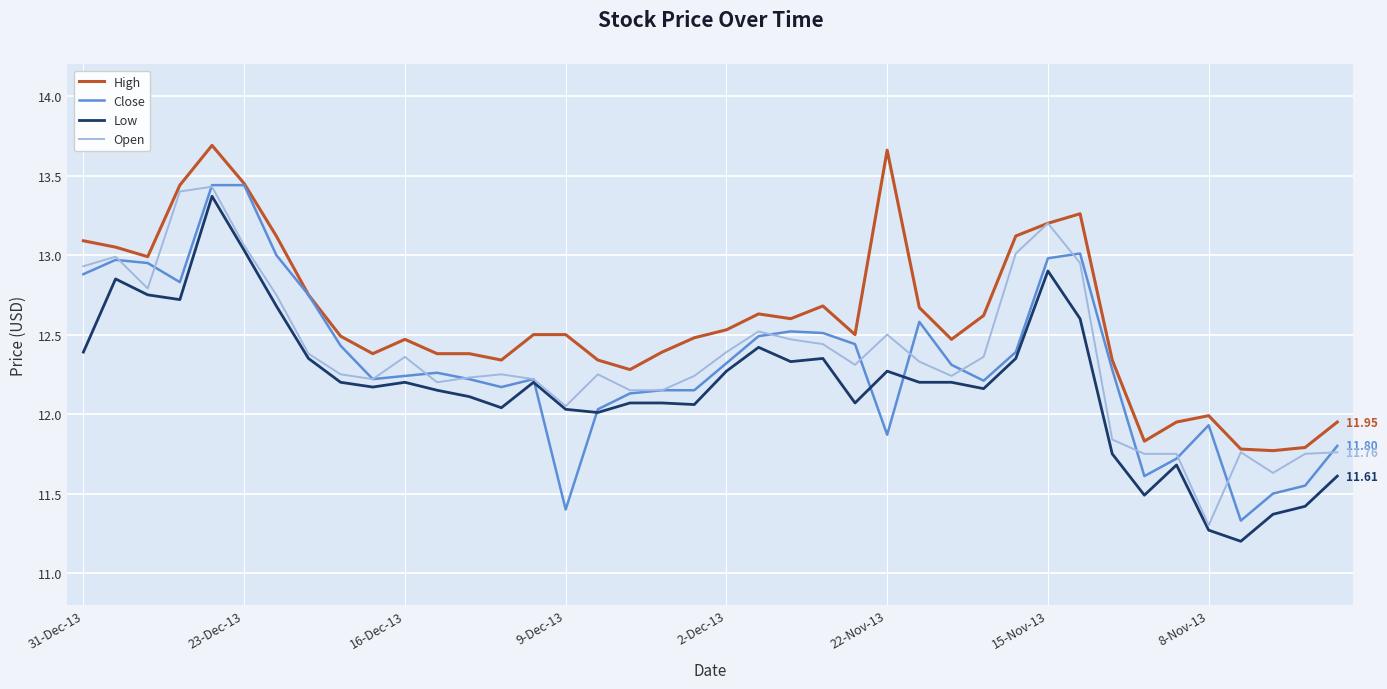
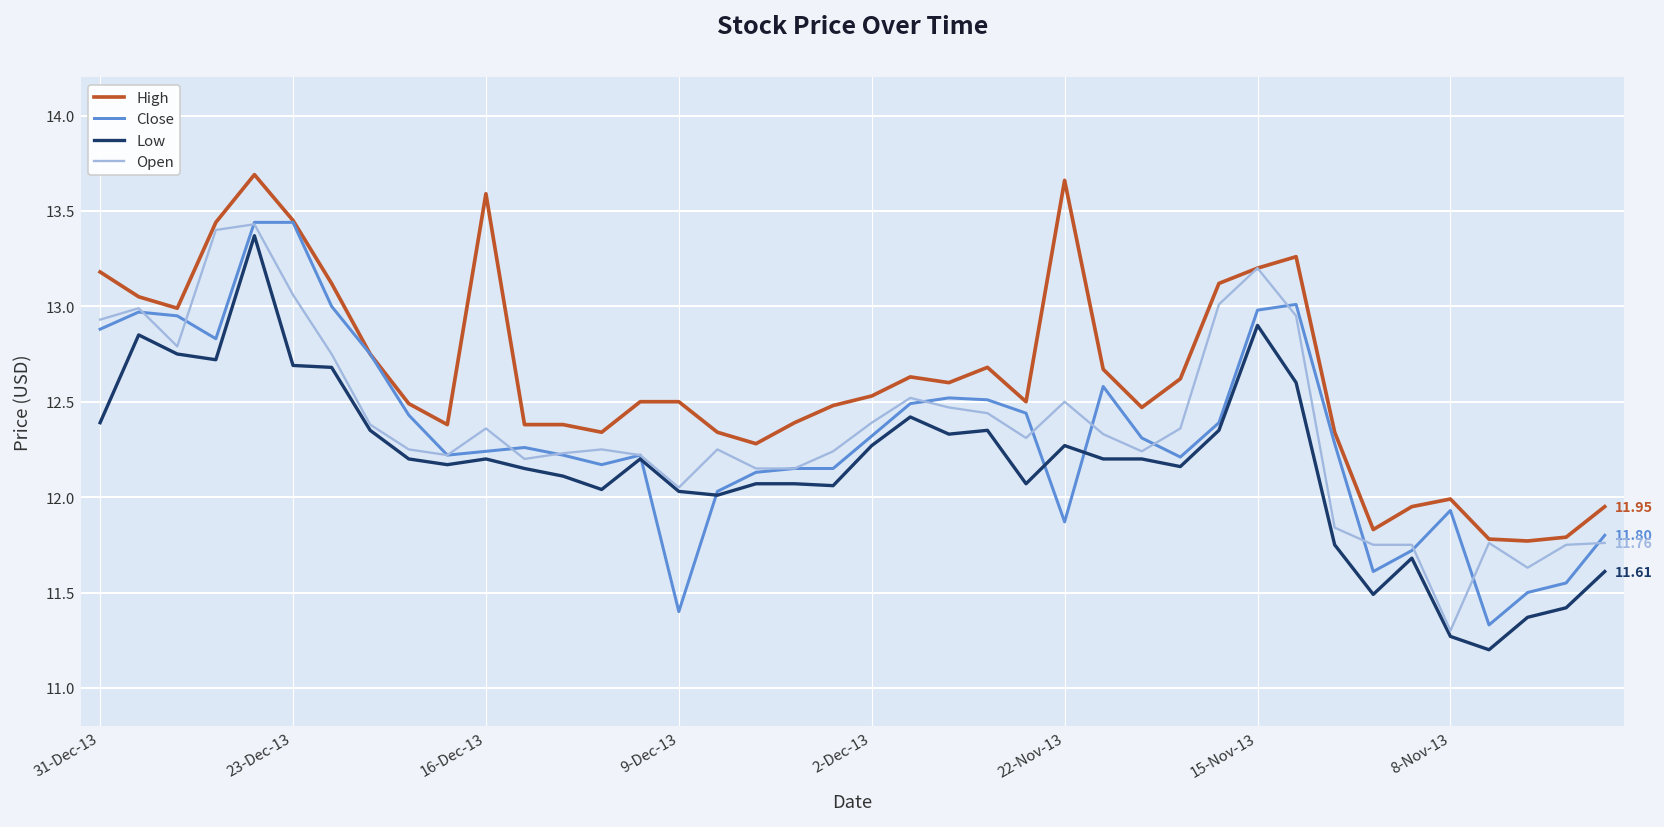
  {
    "High": {
-     "31-Dec-13": 13.09,
-     "16-Dec-13": 12.47,
+     "31-Dec-13": 13.18,
+     "16-Dec-13": 13.59,
      "9-Dec-13": 12.50,
      "2-Dec-13": 12.53,
      "22-Nov-13": 13.66,
      "8-Nov-13": 11.99
    },
    "Close": {
      "31-Dec-13": 12.88,
      "16-Dec-13": 12.24,
      "9-Dec-13": 11.40,
      "2-Dec-13": 12.32,
      "22-Nov-13": 11.87,
      "15-Nov-13": 12.98,
      "8-Nov-13": 11.93
    },
    "Low": {
      "31-Dec-13": 12.39,
-     "23-Dec-13": 13.03,
+     "23-Dec-13": 12.69,
      "16-Dec-13": 12.20,
      "9-Dec-13": 12.03,
      "2-Dec-13": 12.27,
      "22-Nov-13": 12.27,
      "15-Nov-13": 12.90,
      "8-Nov-13": 11.27
    },
    "Open": {
      "31-Dec-13": 12.93,
      "23-Dec-13": 13.06,
      "16-Dec-13": 12.36,
      "9-Dec-13": 12.05,
      "2-Dec-13": 12.39,
      "22-Nov-13": 12.50,
      "8-Nov-13": 11.30
    }
  }
